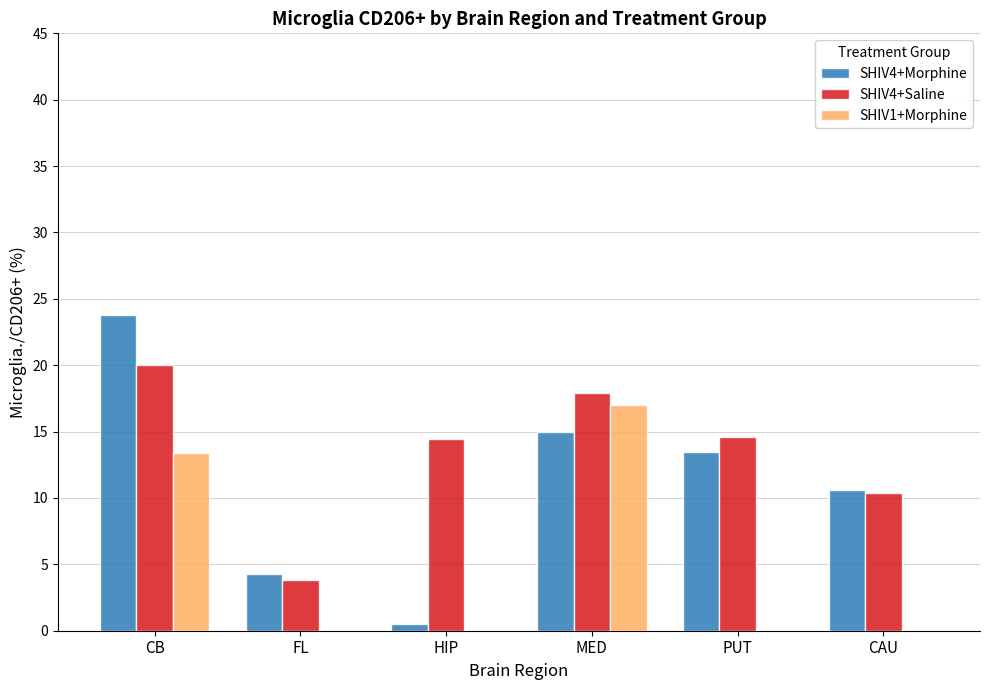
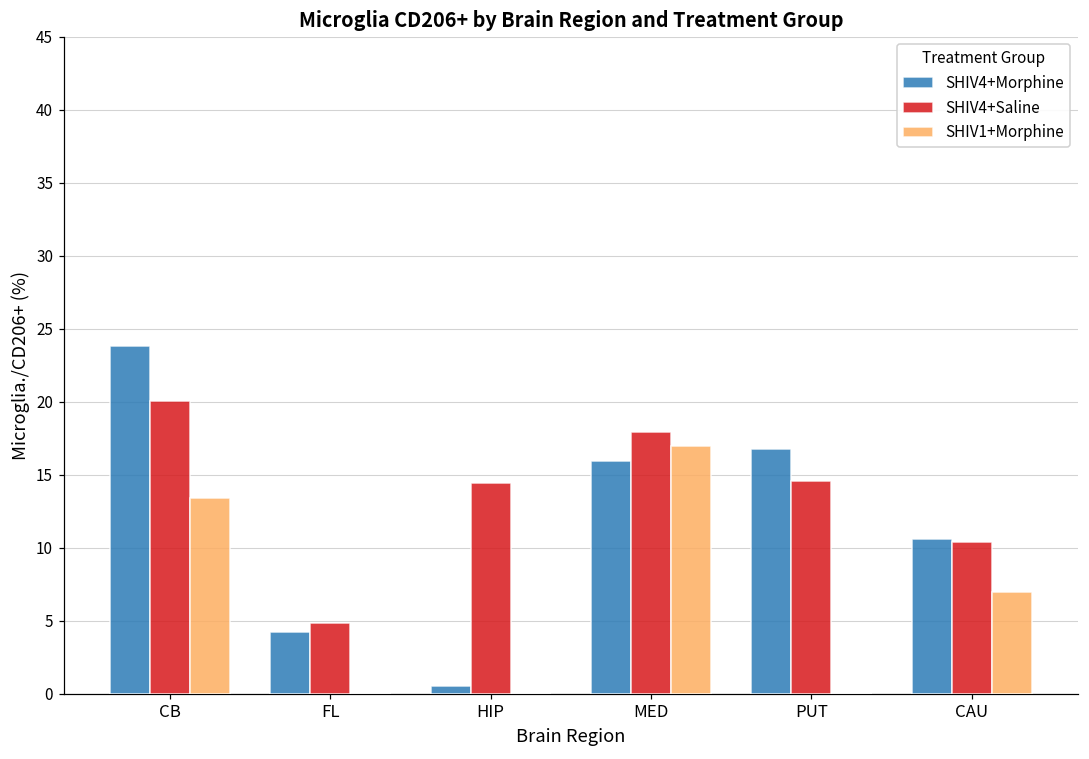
  {
    "SHIV4+Morphine": {
      "CB": 23.8,
      "FL": 4.3,
      "HIP": 0.5,
-     "MED": 14.9,
-     "PUT": 13.4,
+     "MED": 15.9,
+     "PUT": 16.8,
      "CAU": 10.6
    },
    "SHIV4+Saline": {
      "CB": 20.0,
-     "FL": 3.8,
+     "FL": 4.8,
      "HIP": 14.4,
      "MED": 17.9,
      "PUT": 14.6,
      "CAU": 10.4
    },
    "SHIV1+Morphine": {
      "CB": 13.4,
      "FL": 0,
      "HIP": 0,
      "MED": 17,
      "PUT": 0,
-     "CAU": 0
+     "CAU": 7
    }
  }
